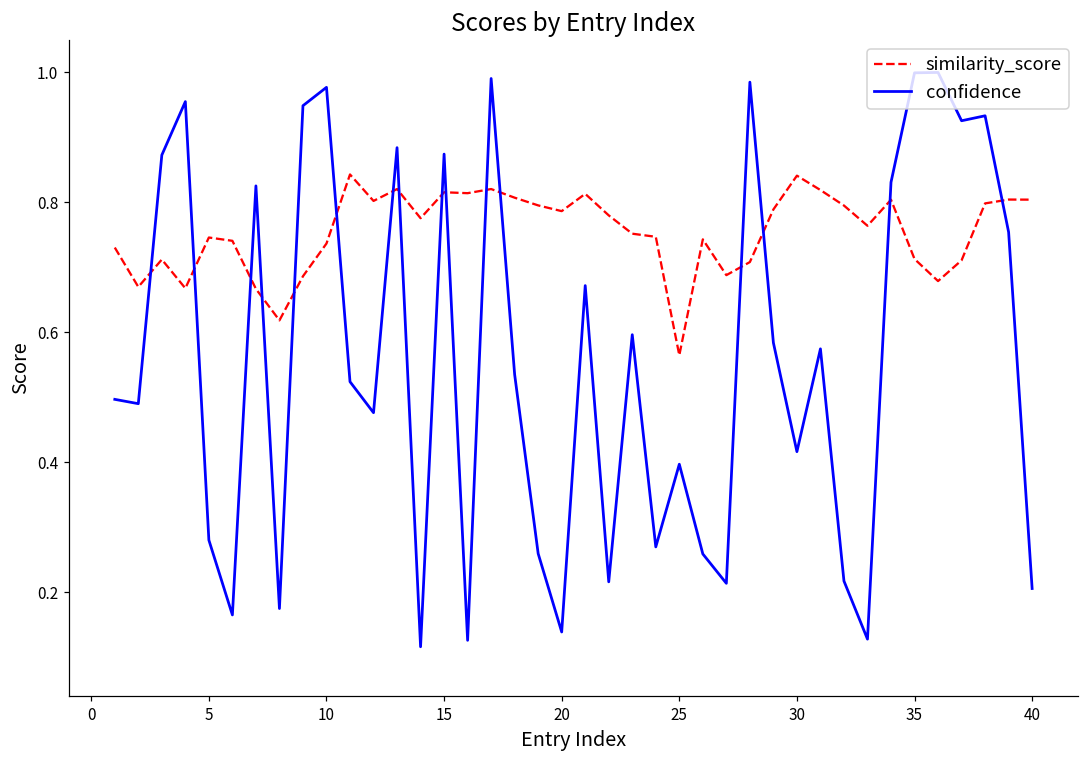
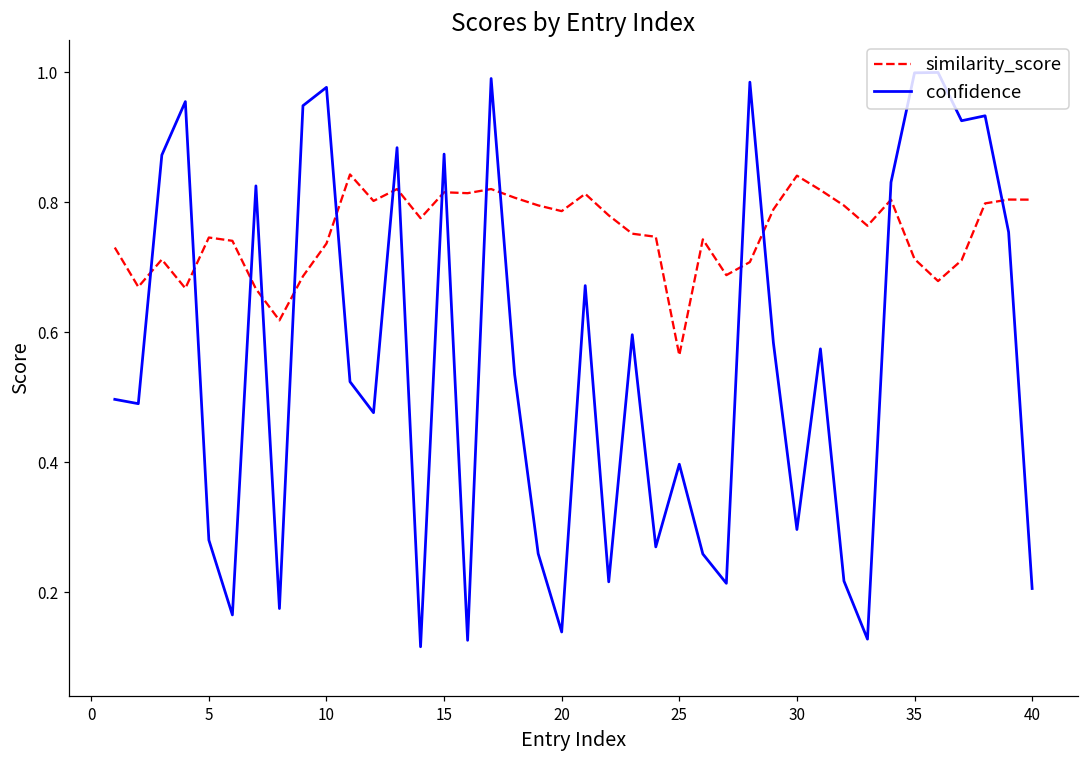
  {
    "similarity_score": {
      "5": 0.75,
      "10": 0.74,
      "15": 0.82,
      "20": 0.79,
      "25": 0.56,
      "30": 0.84,
      "35": 0.71,
      "40": 0.80
    },
    "confidence": {
      "5": 0.28,
      "10": 0.98,
      "15": 0.87,
      "20": 0.14,
      "25": 0.40,
-     "30": 0.42,
+     "30": 0.30,
      "40": 0.21
    }
  }
